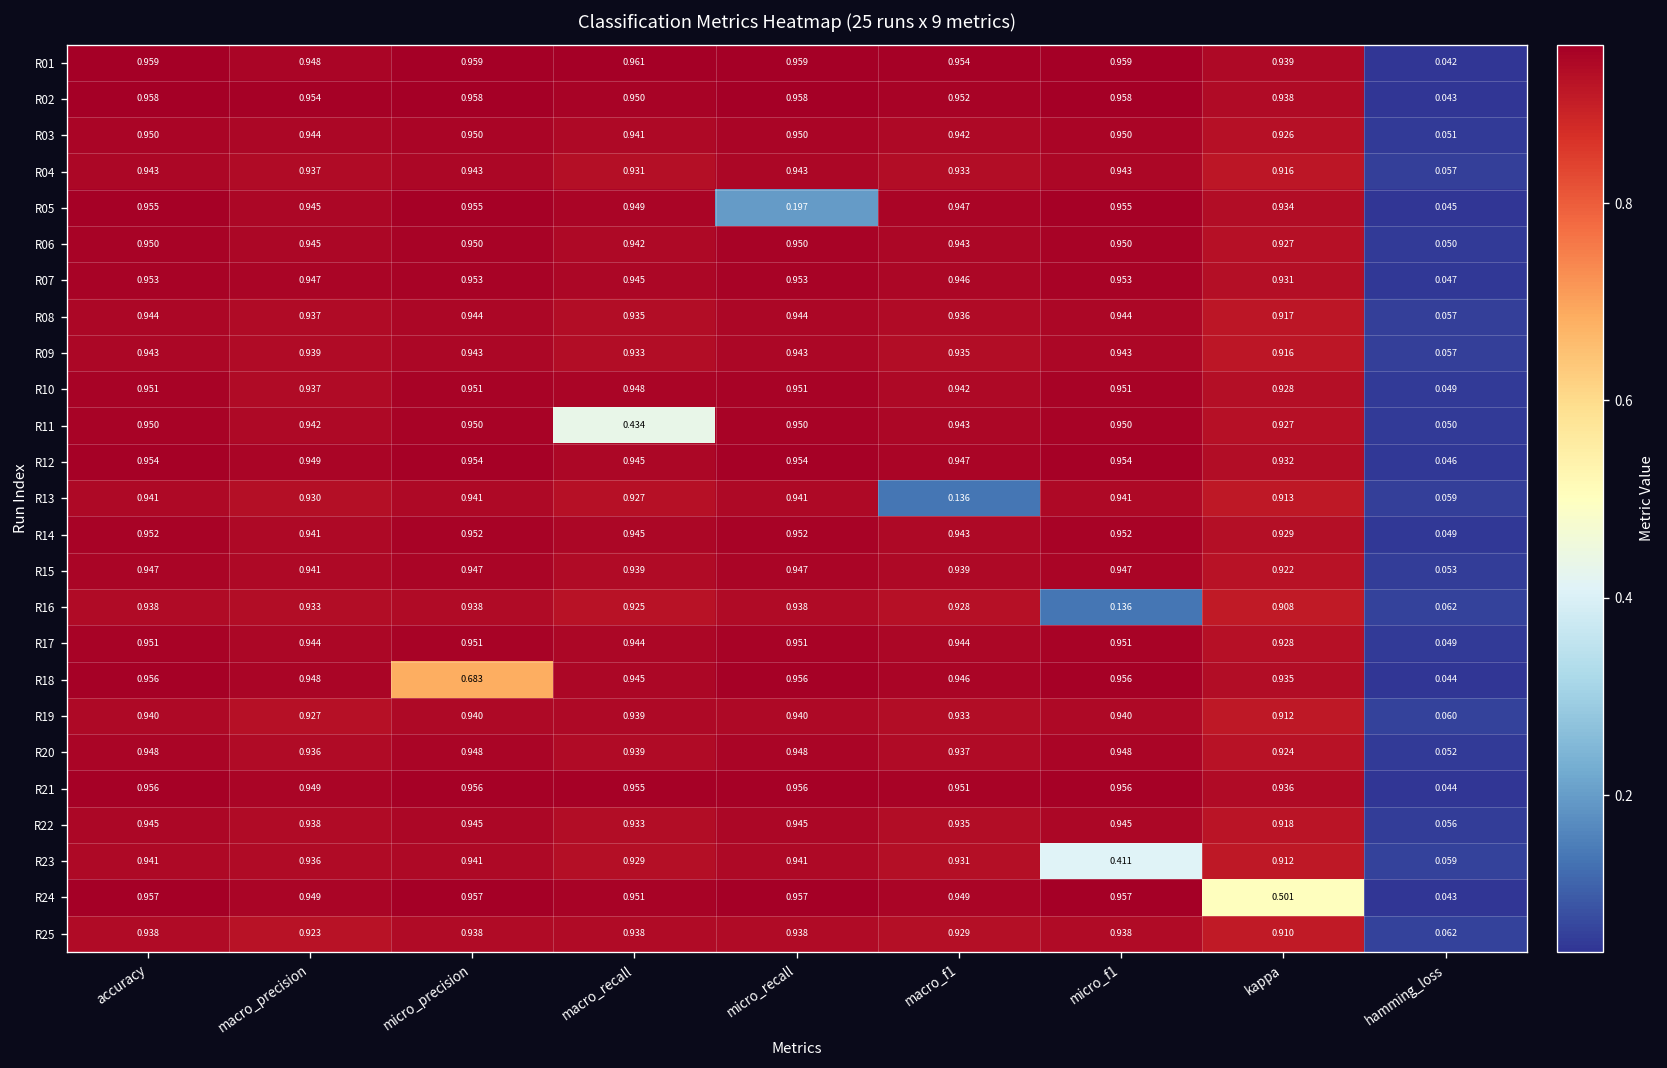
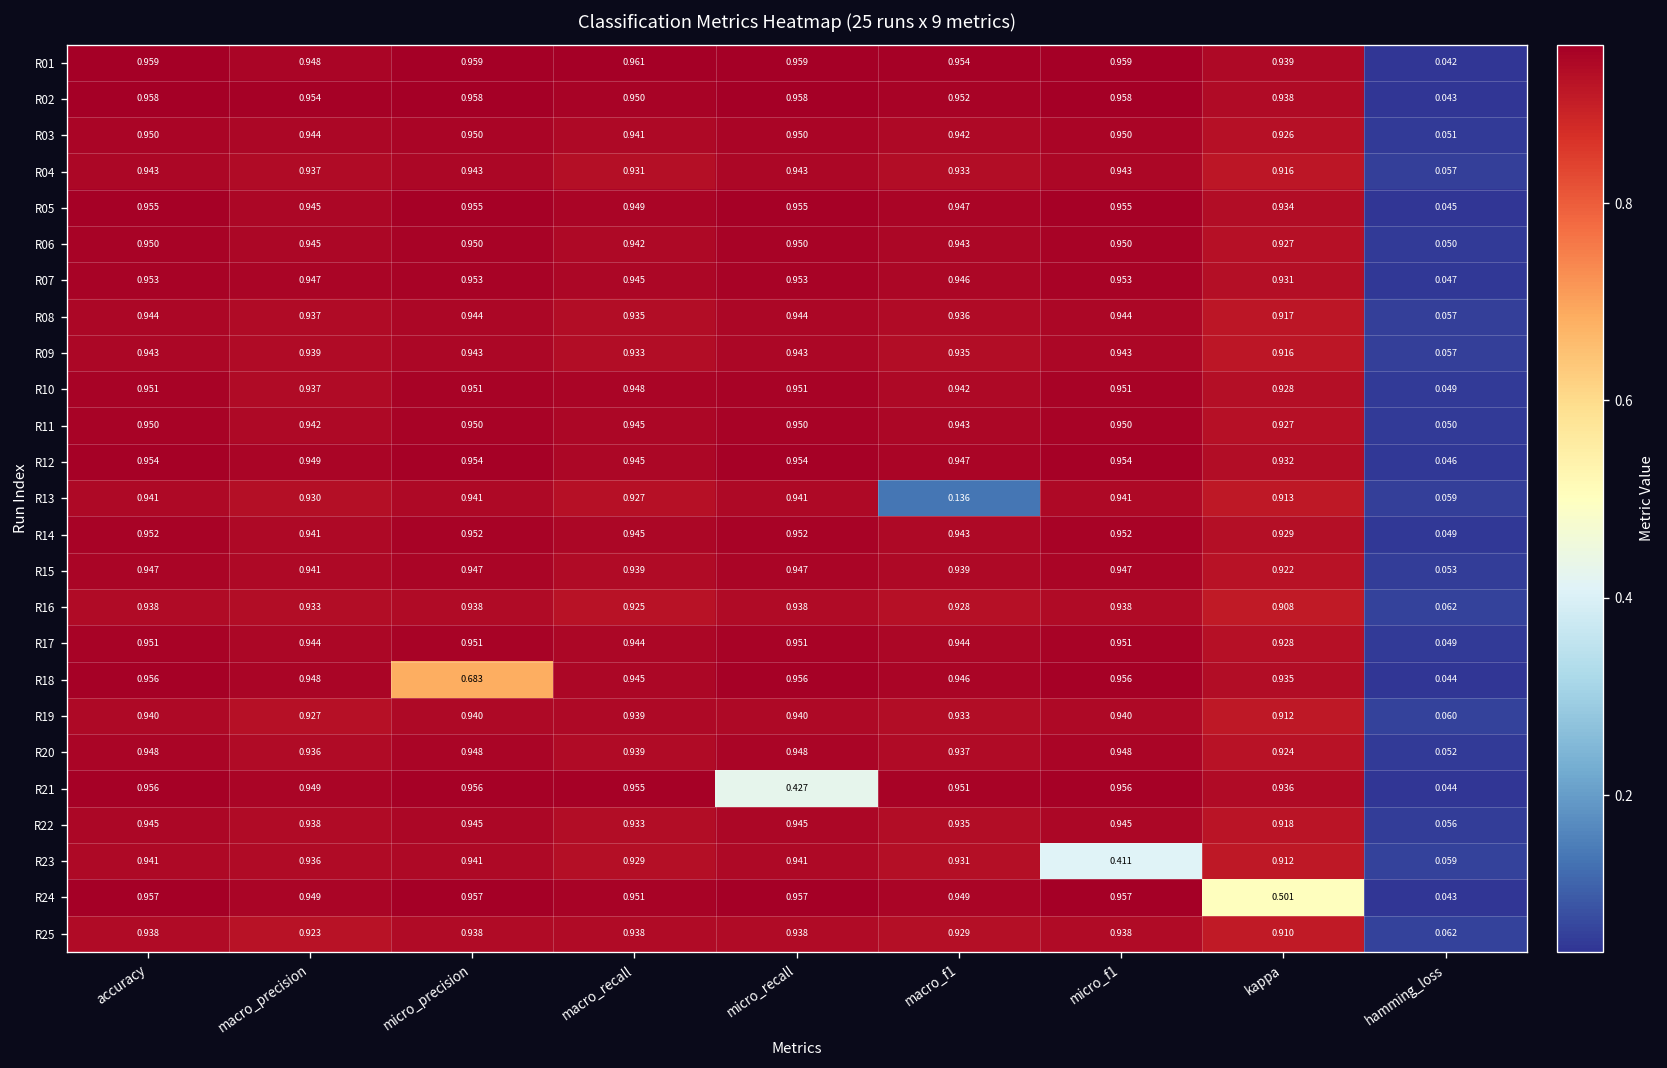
  {
    "R05": {
      "accuracy": 0.955,
      "macro_precision": 0.945,
      "micro_precision": 0.955,
      "macro_recall": 0.949,
-     "micro_recall": 0.197,
+     "micro_recall": 0.955,
      "macro_f1": 0.947,
      "micro_f1": 0.955,
      "kappa": 0.934,
      "hamming_loss": 0.045
    },
    "R11": {
      "accuracy": 0.950,
      "macro_precision": 0.942,
      "micro_precision": 0.950,
-     "macro_recall": 0.434,
+     "macro_recall": 0.945,
      "micro_recall": 0.950,
      "macro_f1": 0.943,
      "micro_f1": 0.950,
      "kappa": 0.927,
      "hamming_loss": 0.050
    },
    "R16": {
      "accuracy": 0.938,
      "macro_precision": 0.933,
      "micro_precision": 0.938,
      "macro_recall": 0.925,
      "micro_recall": 0.938,
      "macro_f1": 0.928,
-     "micro_f1": 0.136,
+     "micro_f1": 0.938,
      "kappa": 0.908,
      "hamming_loss": 0.062
    },
    "R21": {
      "accuracy": 0.956,
      "macro_precision": 0.949,
      "micro_precision": 0.956,
      "macro_recall": 0.955,
-     "micro_recall": 0.956,
+     "micro_recall": 0.427,
      "macro_f1": 0.951,
      "micro_f1": 0.956,
      "kappa": 0.936,
      "hamming_loss": 0.044
    }
  }
